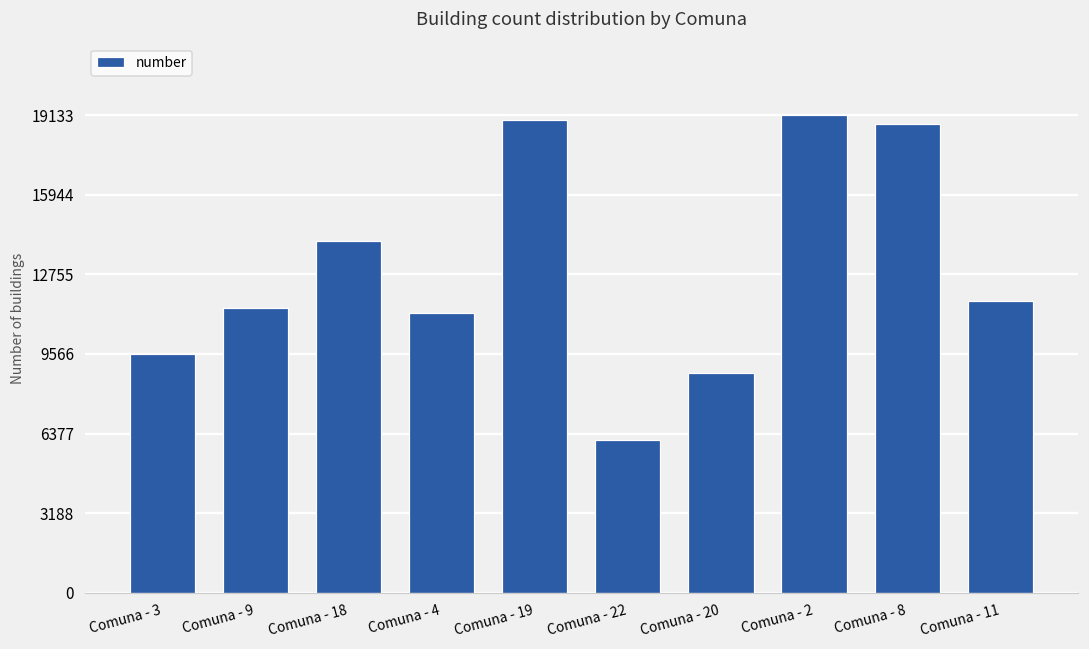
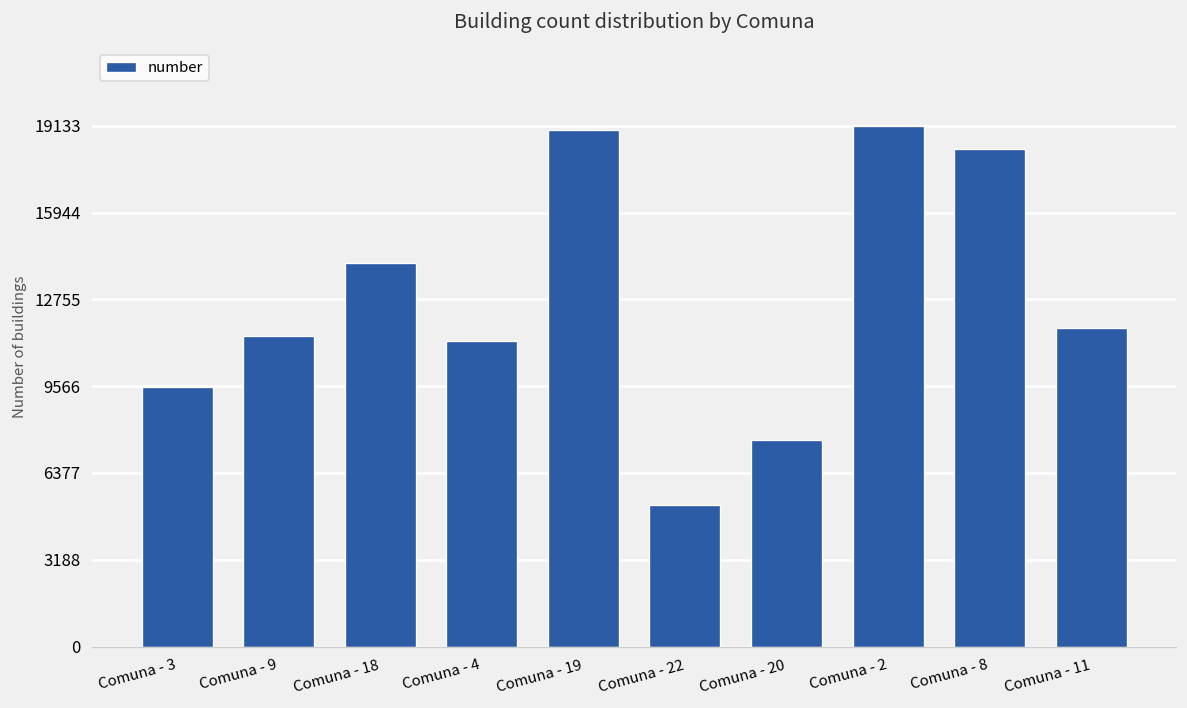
  {
    "Comuna - 3": 9500,
    "Comuna - 9": 11400,
    "Comuna - 18": 14100,
    "Comuna - 4": 11200,
    "Comuna - 19": 19000,
-   "Comuna - 22": 6100,
-   "Comuna - 20": 8800,
+   "Comuna - 22": 5200,
+   "Comuna - 20": 7600,
    "Comuna - 2": 19100,
-   "Comuna - 8": 18800,
+   "Comuna - 8": 18300,
    "Comuna - 11": 11700
  }
